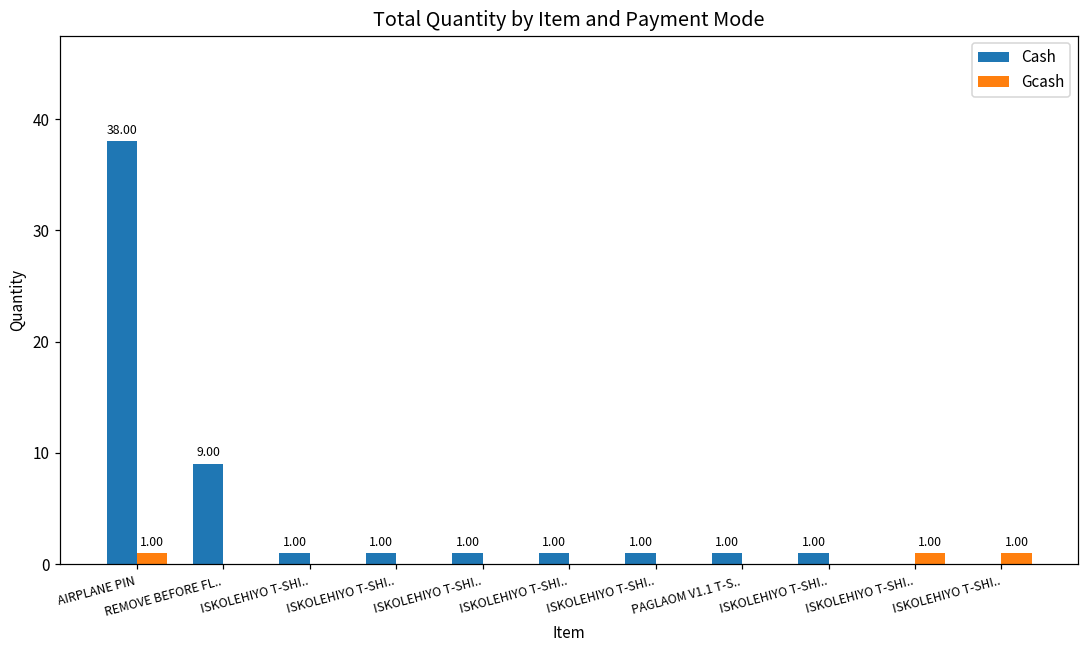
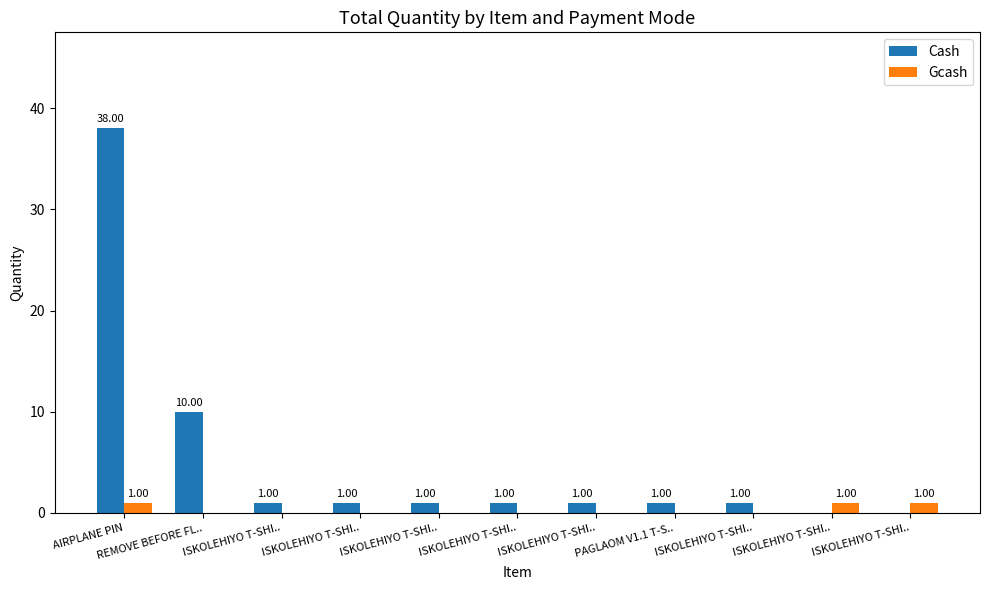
  {
    "Cash": {
      "AIRPLANE PIN": 38.00,
-     "REMOVE BEFORE FL..": 9.00,
+     "REMOVE BEFORE FL..": 10.00,
      "PAGLAOM V1.1 T-S..": 1.00
    },
    "Gcash": {
      "AIRPLANE PIN": 1.00
    }
  }
